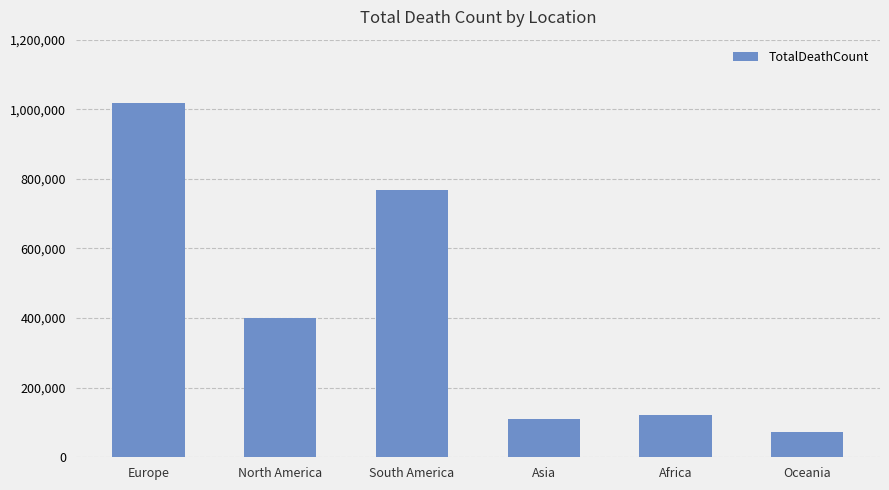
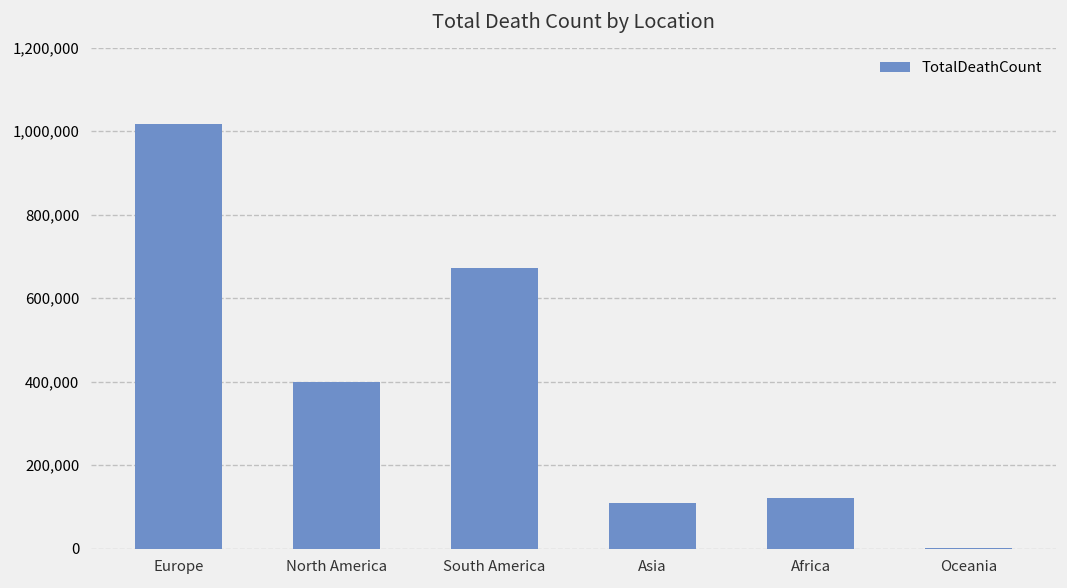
  {
    "Europe": "1,020,000",
    "North America": "400,000",
-   "South America": "770,000",
+   "South America": "670,000",
    "Asia": "110,000",
    "Africa": "120,000",
-   "Oceania": "70,000"
+   "Oceania": "0"
  }
